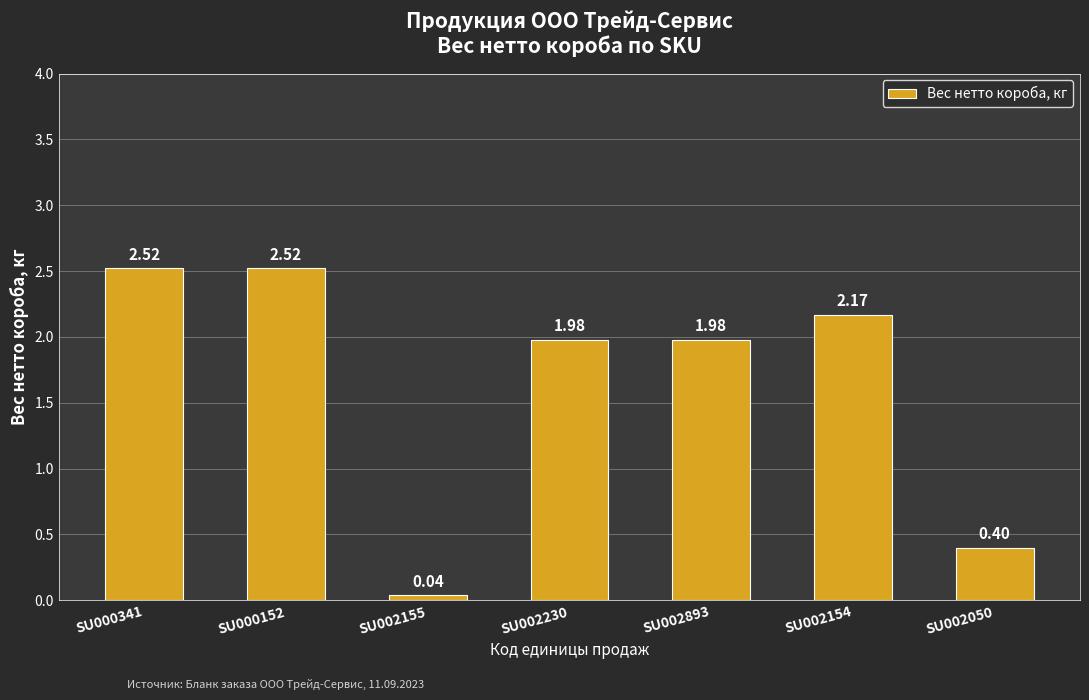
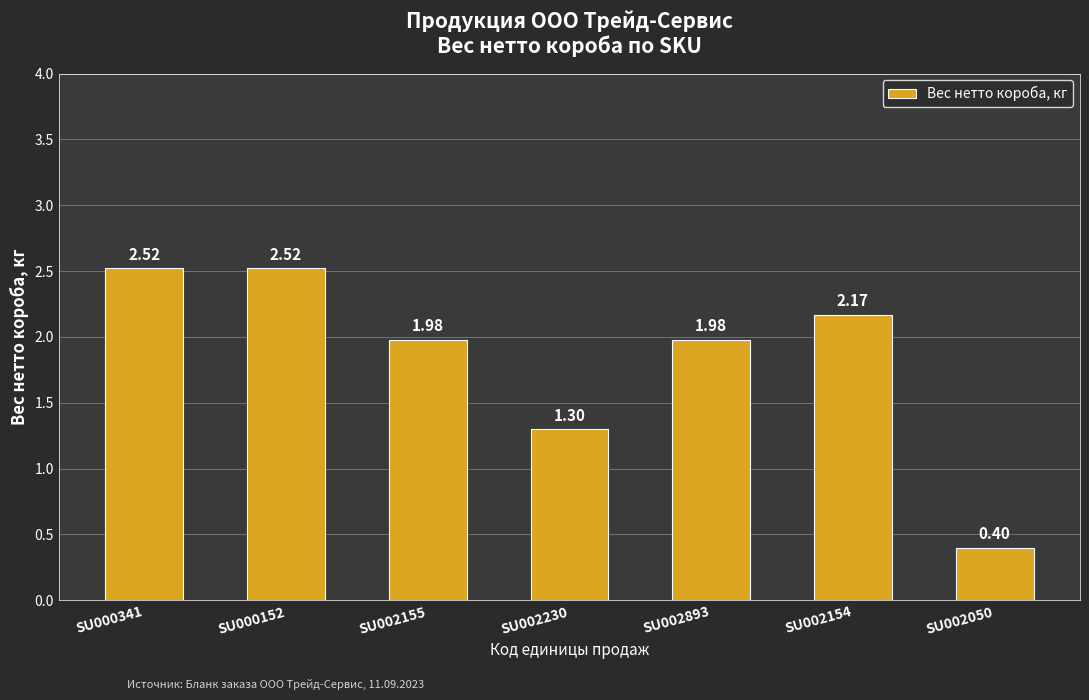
  {
    "SU000341": 2.52,
    "SU000152": 2.52,
-   "SU002155": 0.04,
-   "SU002230": 1.98,
+   "SU002155": 1.98,
+   "SU002230": 1.30,
    "SU002893": 1.98,
    "SU002154": 2.17,
    "SU002050": 0.40
  }
